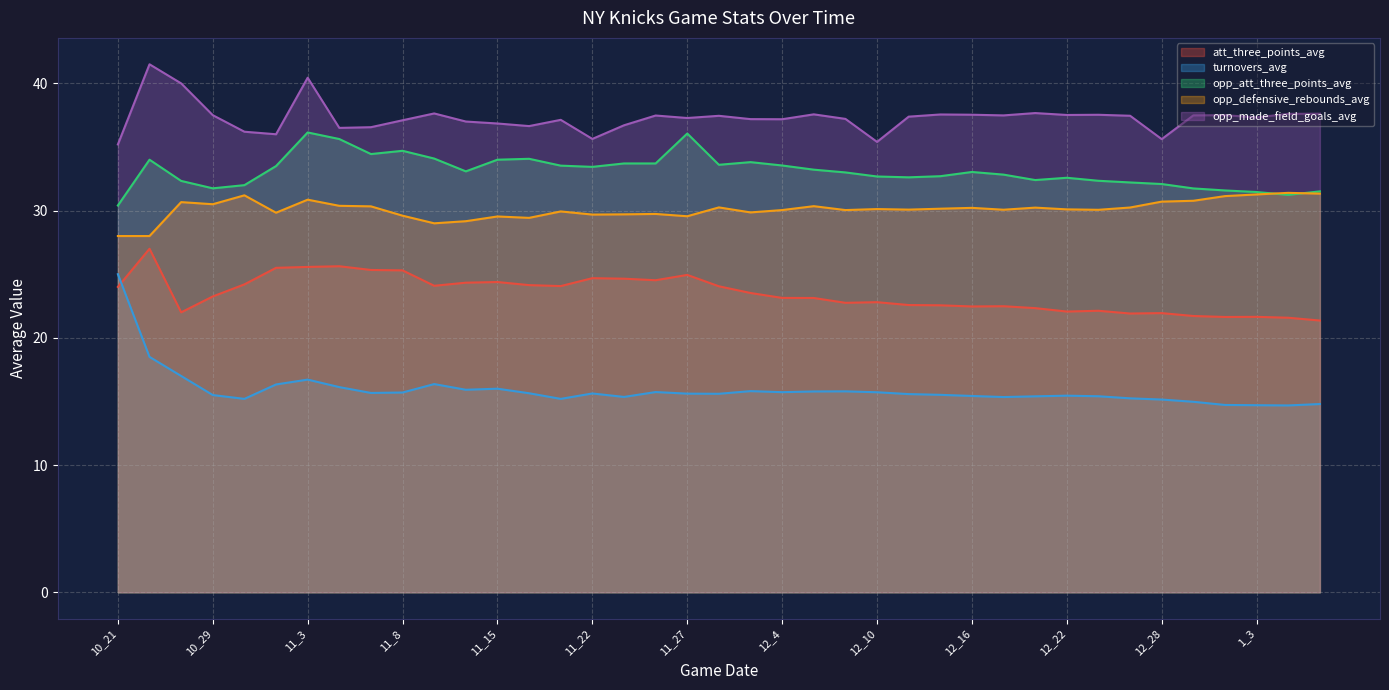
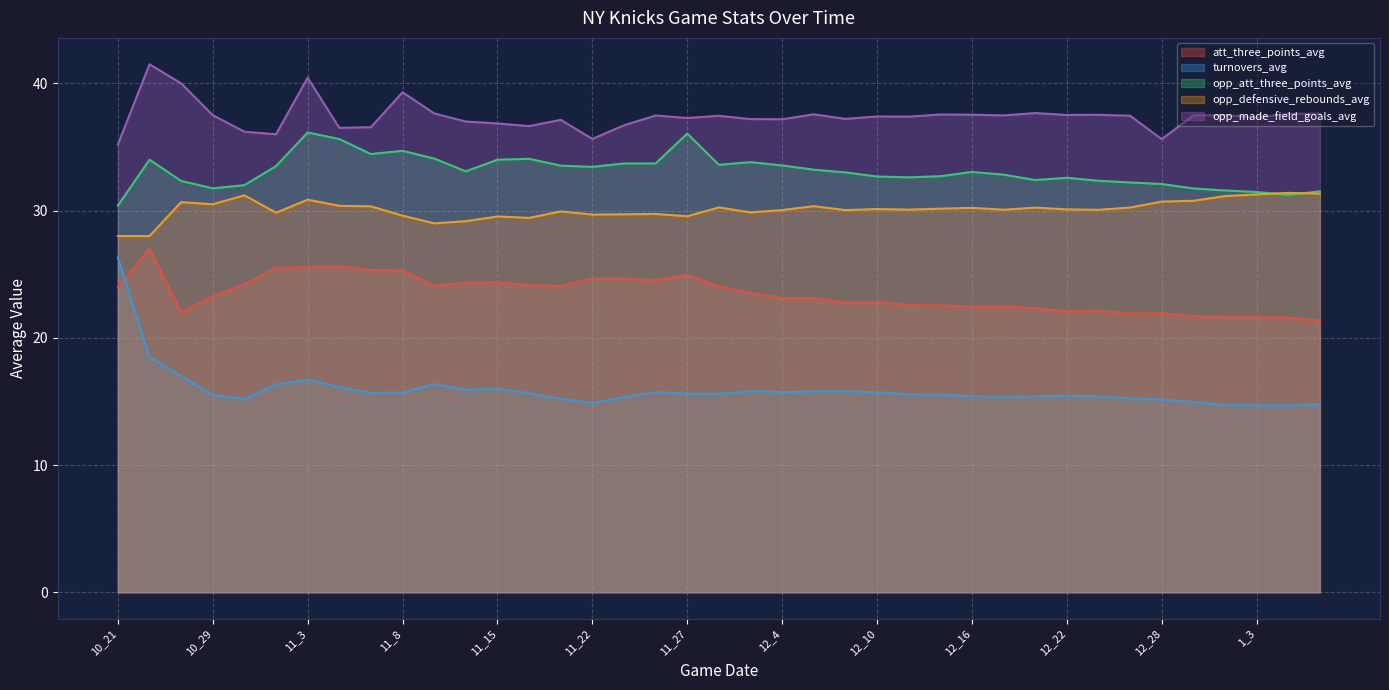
  {
    "turnovers_avg": {
-     "10_21": 25.0,
+     "10_21": 26.3,
      "10_29": 15.5,
      "11_3": 16.7,
      "11_8": 15.7,
      "11_15": 16.0,
-     "11_22": 15.6,
+     "11_22": 14.9,
      "11_27": 15.6,
      "12_4": 15.7,
      "12_10": 15.7,
      "12_16": 15.4,
      "12_22": 15.5,
      "12_28": 15.1,
      "1_3": 14.7
    },
    "opp_att_three_points_avg": {
      "10_21": 30.4,
      "10_29": 31.8,
      "11_3": 36.1,
      "11_8": 34.7,
      "11_15": 34.0,
      "11_22": 33.4,
      "11_27": 36.1,
      "12_4": 33.5,
      "12_10": 32.7,
      "12_16": 33.0,
      "12_22": 32.6,
      "12_28": 32.1
    },
    "opp_made_field_goals_avg": {
      "10_21": 35.2,
      "10_29": 37.5,
      "11_3": 40.4,
-     "11_8": 37.1,
+     "11_8": 39.3,
      "11_15": 36.8,
      "11_22": 35.6,
      "11_27": 37.3,
      "12_4": 37.2,
-     "12_10": 35.4,
+     "12_10": 37.4,
      "12_16": 37.5,
      "12_22": 37.5,
      "12_28": 35.6
    }
  }
